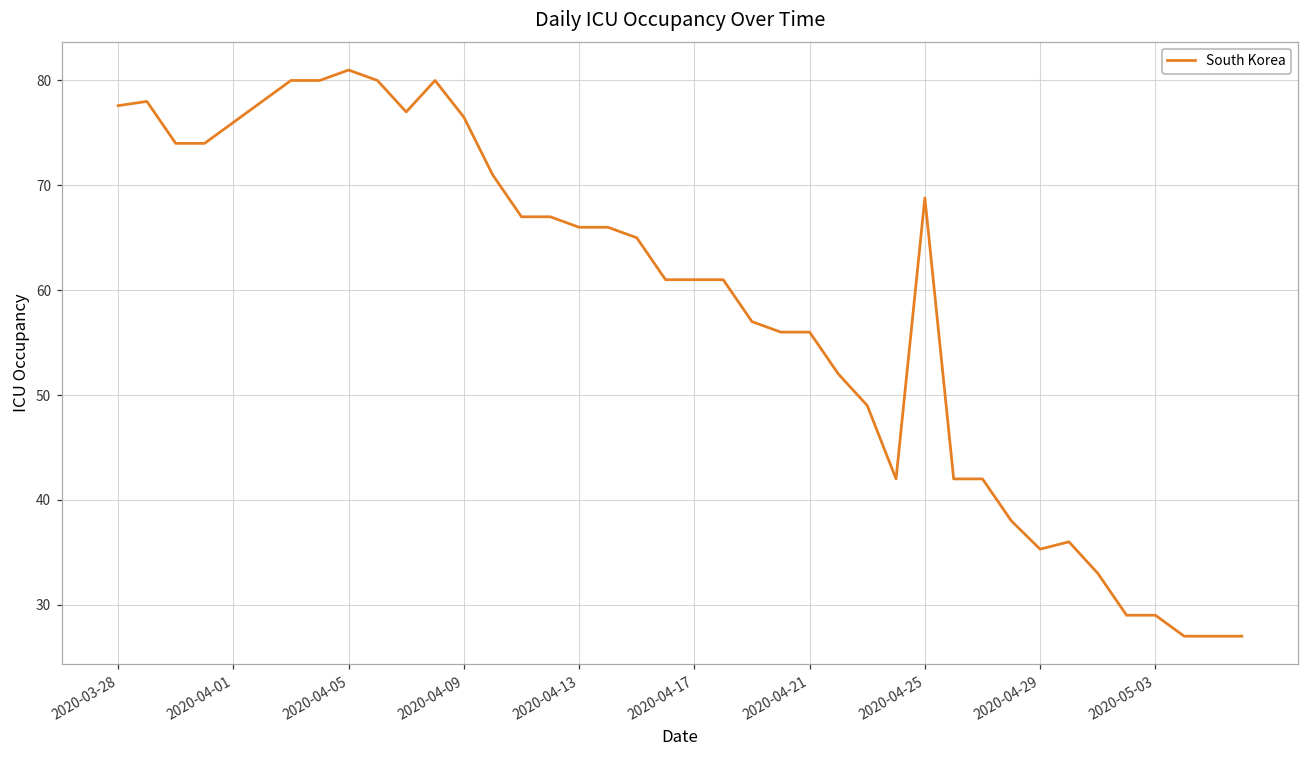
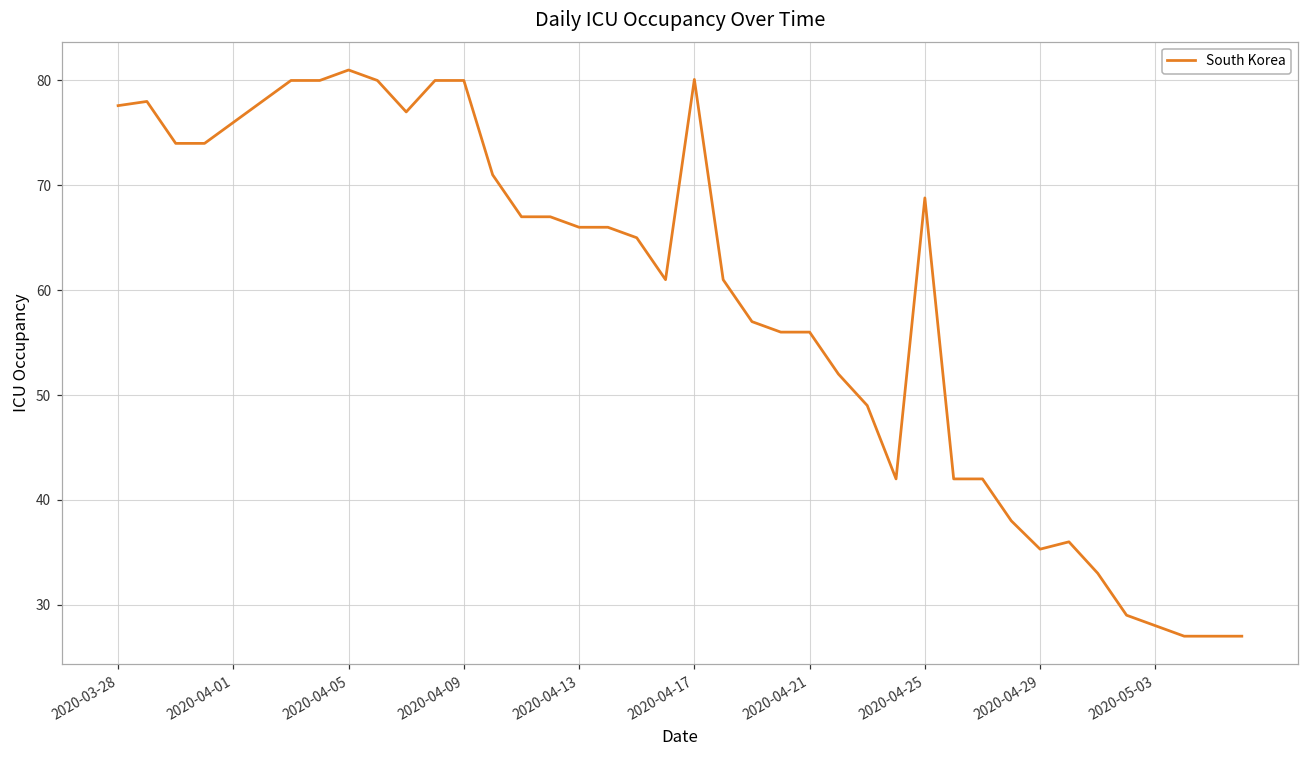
  {
    "2020-03-28": 78,
    "2020-04-01": 76,
    "2020-04-05": 81,
-   "2020-04-09": 77,
+   "2020-04-09": 80,
    "2020-04-13": 66,
-   "2020-04-17": 61,
+   "2020-04-17": 80,
    "2020-04-21": 56,
    "2020-04-25": 69,
    "2020-04-29": 35,
-   "2020-05-03": 29
+   "2020-05-03": 28
  }
